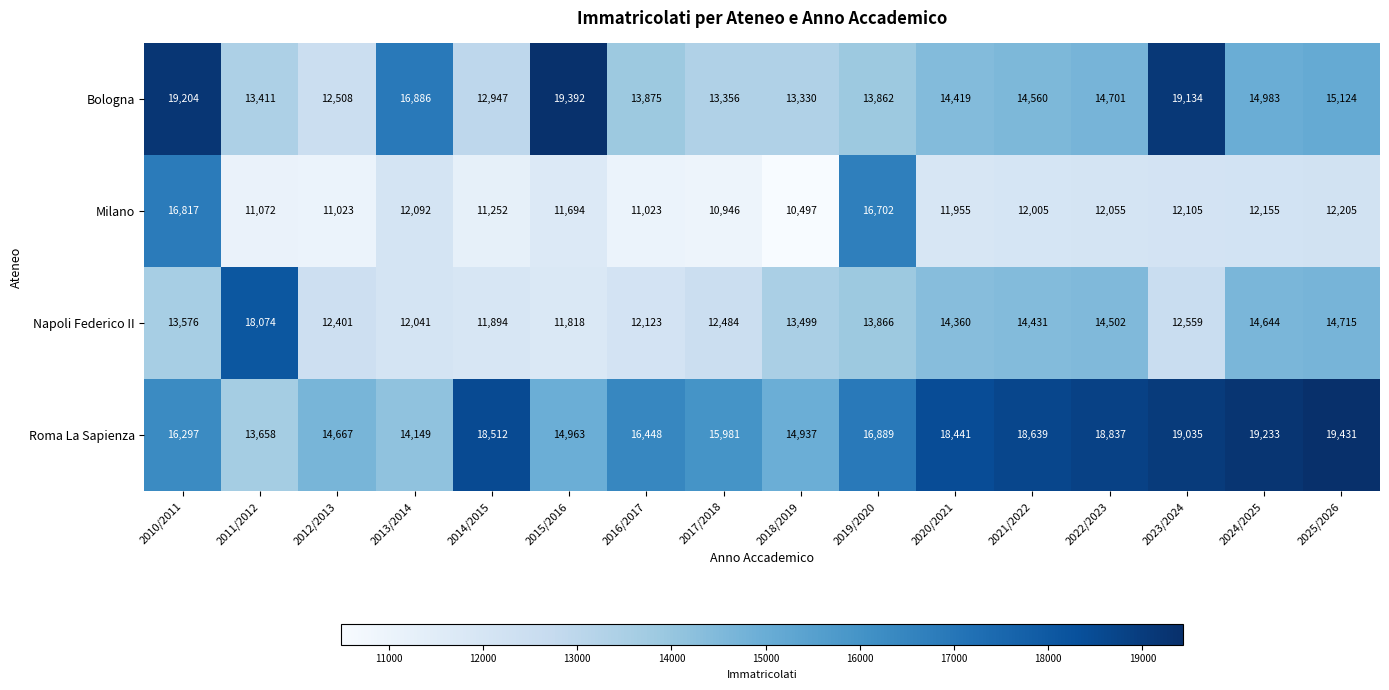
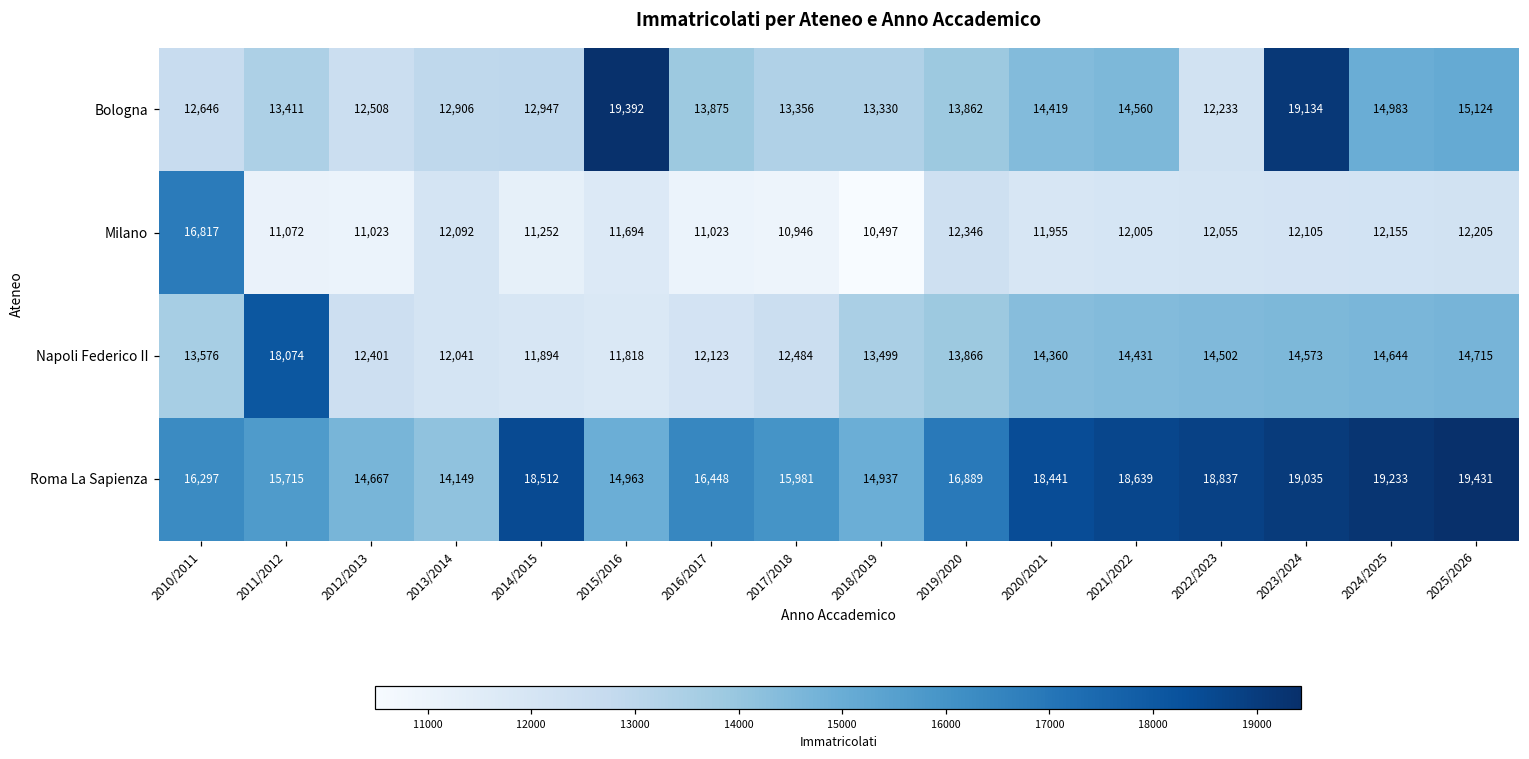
  {
    "Bologna": {
-     "2010/2011": "19,204",
+     "2010/2011": "12,646",
      "2011/2012": "13,411",
      "2012/2013": "12,508",
-     "2013/2014": "16,886",
+     "2013/2014": "12,906",
      "2014/2015": "12,947",
      "2015/2016": "19,392",
      "2016/2017": "13,875",
      "2017/2018": "13,356",
      "2018/2019": "13,330",
      "2019/2020": "13,862",
      "2020/2021": "14,419",
      "2021/2022": "14,560",
-     "2022/2023": "14,701",
+     "2022/2023": "12,233",
      "2023/2024": "19,134",
      "2024/2025": "14,983",
      "2025/2026": "15,124"
    },
    "Milano": {
      "2010/2011": "16,817",
      "2011/2012": "11,072",
      "2012/2013": "11,023",
      "2013/2014": "12,092",
      "2014/2015": "11,252",
      "2015/2016": "11,694",
      "2016/2017": "11,023",
      "2017/2018": "10,946",
      "2018/2019": "10,497",
-     "2019/2020": "16,702",
+     "2019/2020": "12,346",
      "2020/2021": "11,955",
      "2021/2022": "12,005",
      "2022/2023": "12,055",
      "2023/2024": "12,105",
      "2024/2025": "12,155",
      "2025/2026": "12,205"
    },
    "Napoli Federico II": {
      "2010/2011": "13,576",
      "2011/2012": "18,074",
      "2012/2013": "12,401",
      "2013/2014": "12,041",
      "2014/2015": "11,894",
      "2015/2016": "11,818",
      "2016/2017": "12,123",
      "2017/2018": "12,484",
      "2018/2019": "13,499",
      "2019/2020": "13,866",
      "2020/2021": "14,360",
      "2021/2022": "14,431",
      "2022/2023": "14,502",
-     "2023/2024": "12,559",
+     "2023/2024": "14,573",
      "2024/2025": "14,644",
      "2025/2026": "14,715"
    },
    "Roma La Sapienza": {
      "2010/2011": "16,297",
-     "2011/2012": "13,658",
+     "2011/2012": "15,715",
      "2012/2013": "14,667",
      "2013/2014": "14,149",
      "2014/2015": "18,512",
      "2015/2016": "14,963",
      "2016/2017": "16,448",
      "2017/2018": "15,981",
      "2018/2019": "14,937",
      "2019/2020": "16,889",
      "2020/2021": "18,441",
      "2021/2022": "18,639",
      "2022/2023": "18,837",
      "2023/2024": "19,035",
      "2024/2025": "19,233",
      "2025/2026": "19,431"
    }
  }
